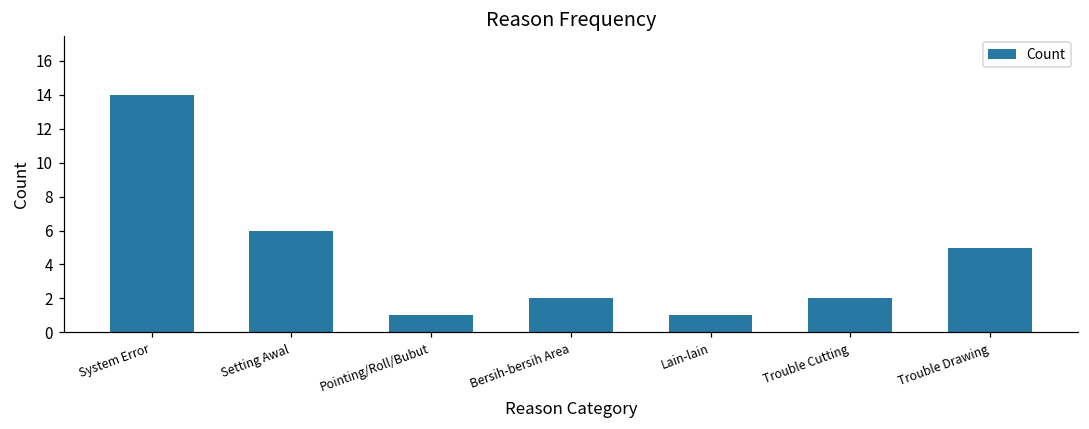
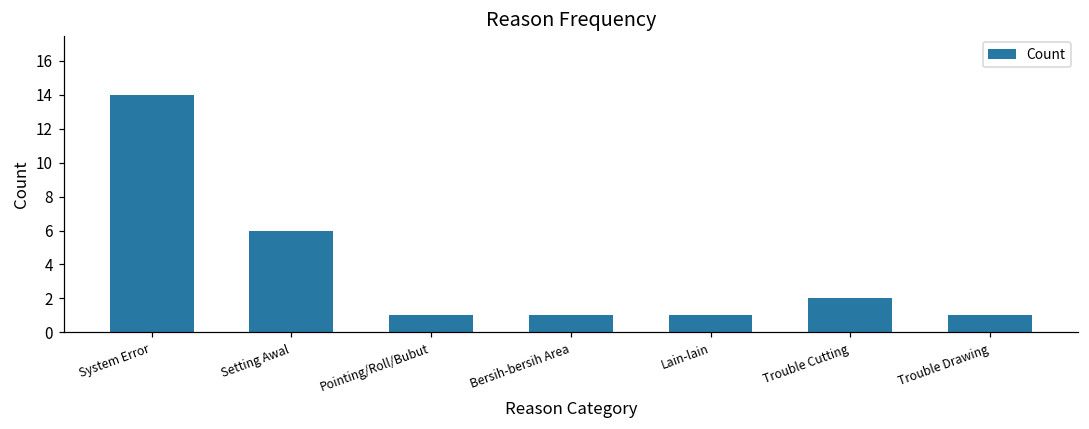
  {
    "System Error": 14,
    "Setting Awal": 6,
    "Pointing/Roll/Bubut": 1,
-   "Bersih-bersih Area": 2,
+   "Bersih-bersih Area": 1,
    "Lain-lain": 1,
    "Trouble Cutting": 2,
-   "Trouble Drawing": 5
+   "Trouble Drawing": 1
  }
